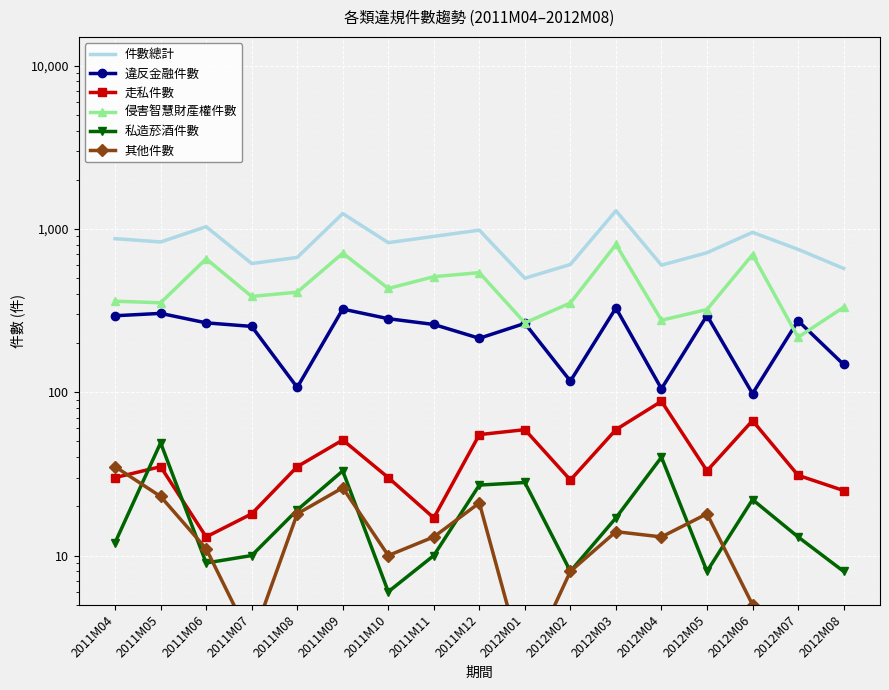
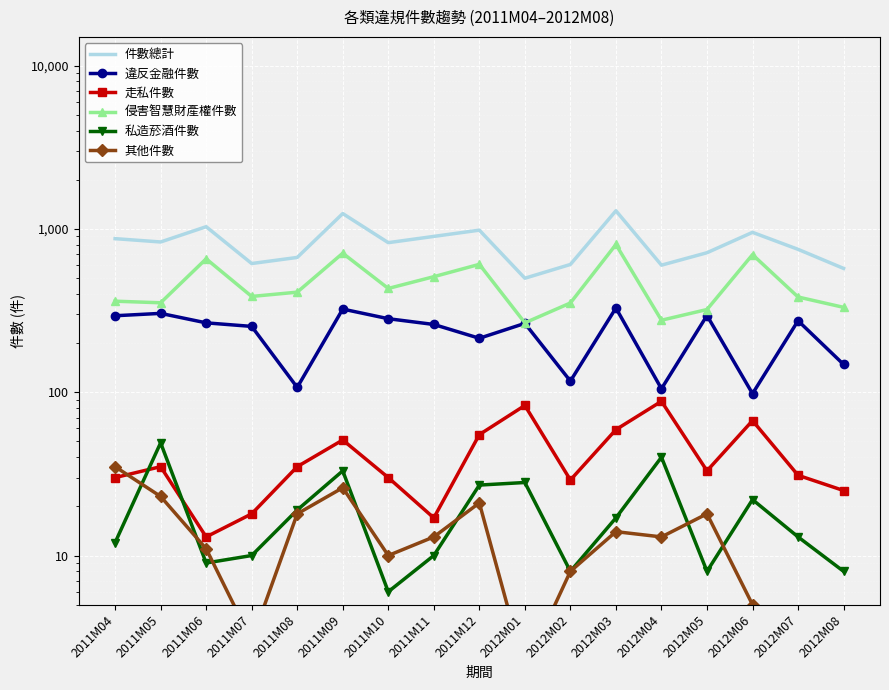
  {
    "件數總計": {
      "2011M04": "900",
      "2011M05": "800",
      "2011M06": "1,000",
      "2011M07": "610",
      "2011M08": "670",
      "2011M09": "1,200",
      "2011M10": "800",
      "2011M11": "900",
      "2011M12": "1,000",
      "2012M01": "500",
      "2012M02": "610",
      "2012M03": "1,300",
      "2012M04": "600",
      "2012M05": "700",
      "2012M06": "1,000",
      "2012M07": "800",
      "2012M08": "570"
    },
    "違反金融件數": {
      "2011M04": "290",
      "2011M05": "300",
      "2011M06": "270",
      "2011M07": "250",
      "2011M08": "110",
      "2011M09": "320",
      "2011M10": "280",
      "2011M11": "260",
      "2011M12": "210",
      "2012M02": "120",
      "2012M03": "330",
      "2012M04": "110",
      "2012M05": "300",
      "2012M06": "100",
      "2012M07": "270",
      "2012M08": "150"
    },
    "走私件數": {
      "2011M04": "30",
      "2011M05": "35",
      "2011M06": "13",
      "2011M07": "18",
      "2011M08": "35",
      "2011M09": "51",
      "2011M10": "30",
      "2011M11": "17",
      "2011M12": "55",
-     "2012M01": "59",
+     "2012M01": "80",
      "2012M02": "29",
      "2012M03": "59",
      "2012M04": "90",
      "2012M05": "33",
      "2012M06": "67",
      "2012M07": "31",
      "2012M08": "25"
    },
    "侵害智慧財產權件數": {
      "2011M04": "360",
      "2011M05": "350",
      "2011M06": "660",
      "2011M07": "390",
      "2011M08": "410",
      "2011M09": "700",
      "2011M10": "430",
      "2011M11": "510",
-     "2011M12": "540",
+     "2011M12": "610",
      "2012M02": "350",
      "2012M03": "800",
      "2012M04": "280",
      "2012M05": "320",
      "2012M06": "700",
-     "2012M07": "220",
+     "2012M07": "380",
      "2012M08": "330"
    },
    "私造菸酒件數": {
      "2011M04": "12",
      "2011M05": "49",
      "2011M06": "9",
      "2011M07": "10",
      "2011M08": "19",
      "2011M09": "33",
      "2011M10": "6",
      "2011M11": "10",
      "2011M12": "27",
      "2012M01": "28",
      "2012M03": "17",
      "2012M04": "40",
      "2012M05": "8",
      "2012M06": "22",
      "2012M07": "13",
      "2012M08": "8"
    },
    "其他件數": {
      "2011M04": "35",
      "2011M05": "23",
      "2011M06": "11",
      "2011M08": "18",
      "2011M09": "26",
      "2011M10": "10",
      "2011M11": "13",
      "2011M12": "21",
      "2012M03": "14",
      "2012M04": "13",
      "2012M05": "18",
      "2012M06": "5"
    }
  }
